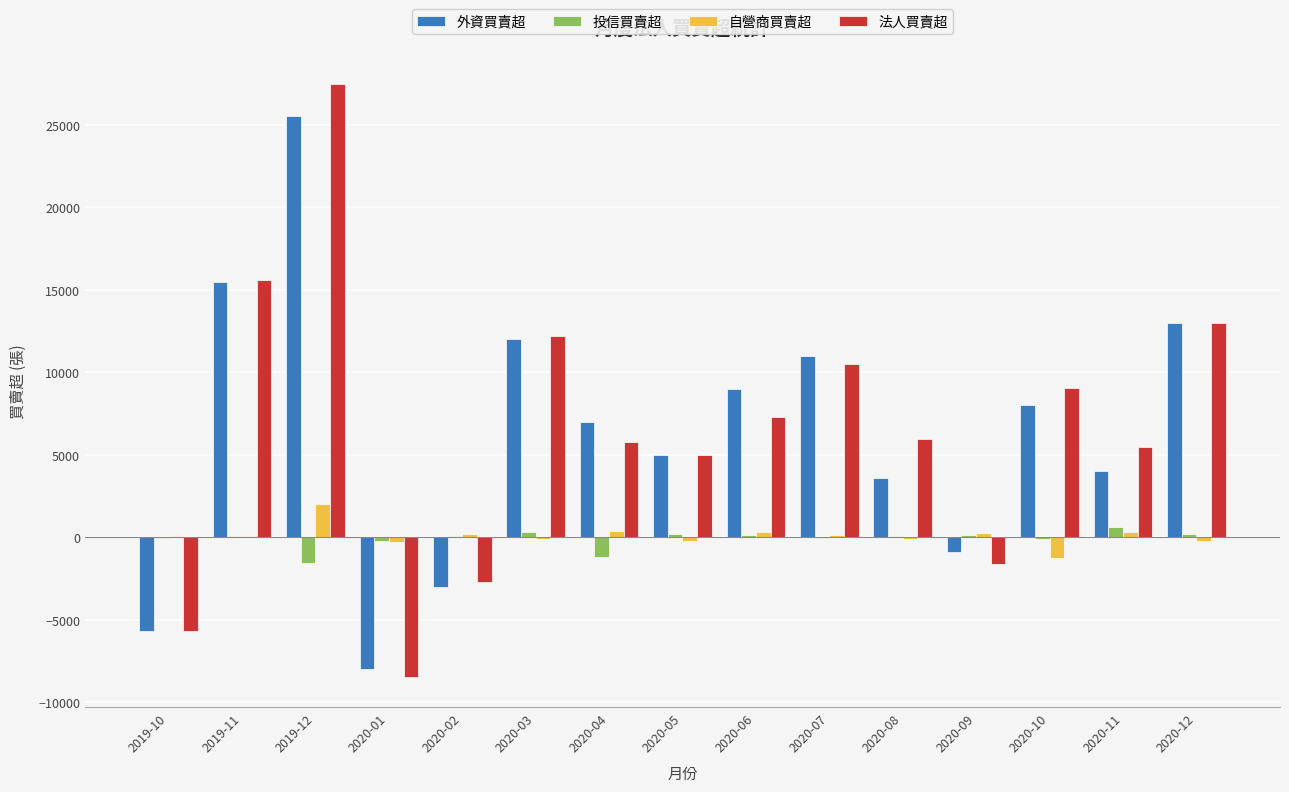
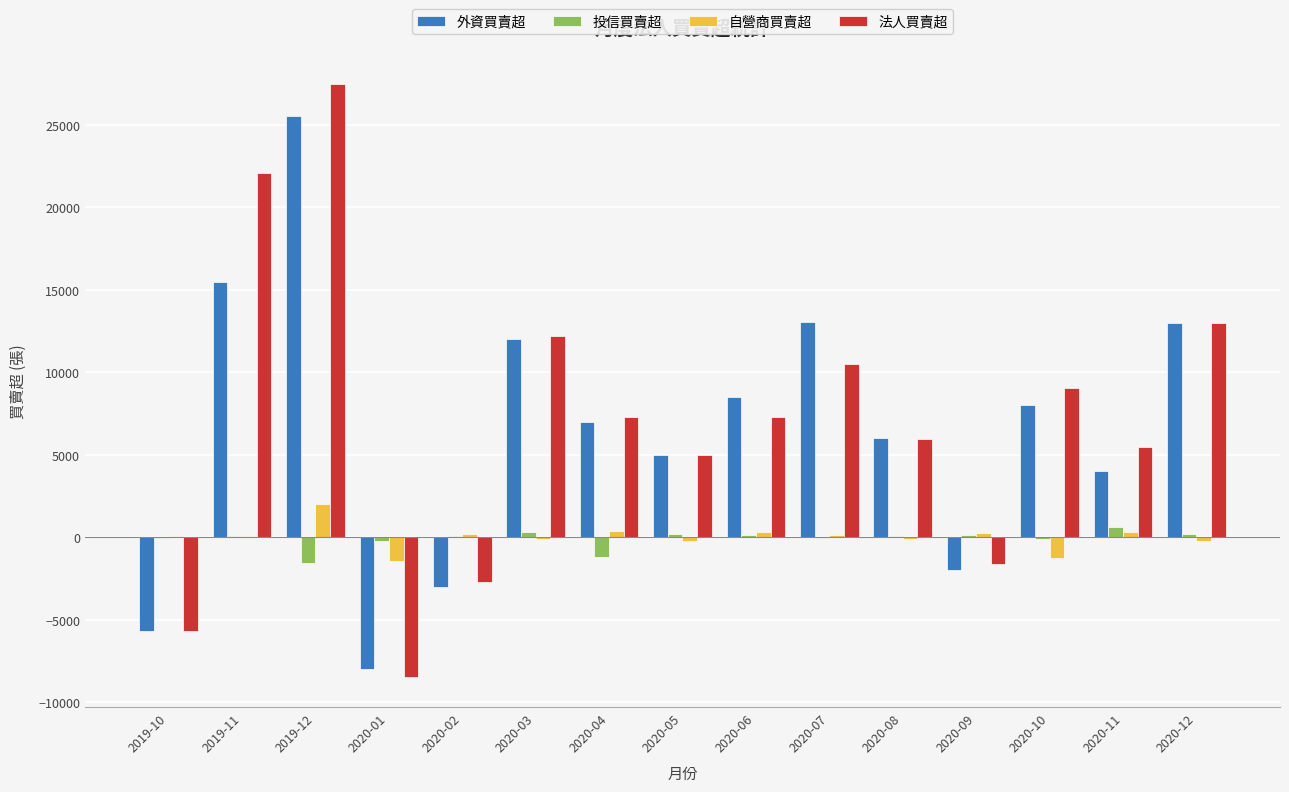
  {
    "外資買賣超": {
      "2019-10": -5700,
      "2019-11": 15500,
      "2019-12": 25500,
      "2020-01": -8000,
      "2020-02": -3000,
      "2020-03": 12000,
      "2020-04": 7000,
      "2020-05": 5000,
-     "2020-06": 9000,
-     "2020-07": 11000,
-     "2020-08": 3600,
-     "2020-09": -900,
+     "2020-06": 8500,
+     "2020-07": 13000,
+     "2020-08": 6000,
+     "2020-09": -2000,
      "2020-10": 8000,
      "2020-11": 4000,
      "2020-12": 13000
    },
    "投信買賣超": {
      "2019-12": -1500,
      "2020-01": -200,
      "2020-03": 300,
      "2020-04": -1200,
      "2020-05": 200,
      "2020-11": 600,
      "2020-12": 200
    },
    "自營商買賣超": {
      "2019-12": 2000,
-     "2020-01": -300,
+     "2020-01": -1400,
      "2020-02": 200,
      "2020-04": 400,
      "2020-05": -200,
      "2020-06": 300,
      "2020-09": 300,
      "2020-10": -1300,
      "2020-11": 300,
      "2020-12": -200
    },
    "法人買賣超": {
      "2019-10": -5700,
-     "2019-11": 15600,
+     "2019-11": 22100,
      "2019-12": 27500,
      "2020-01": -8500,
      "2020-02": -2700,
      "2020-03": 12200,
-     "2020-04": 5800,
+     "2020-04": 7300,
      "2020-05": 5000,
      "2020-06": 7300,
      "2020-07": 10500,
      "2020-08": 6000,
      "2020-09": -1600,
      "2020-10": 9100,
      "2020-11": 5500,
      "2020-12": 13000
    }
  }
